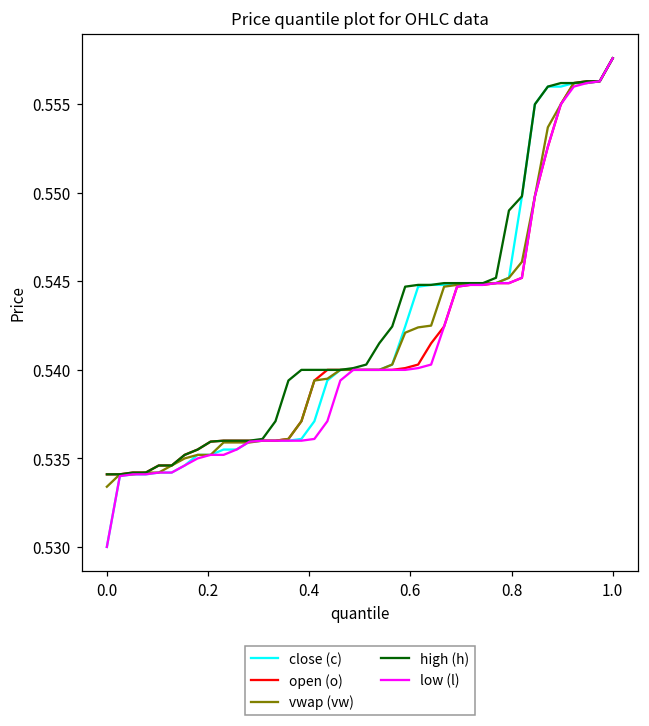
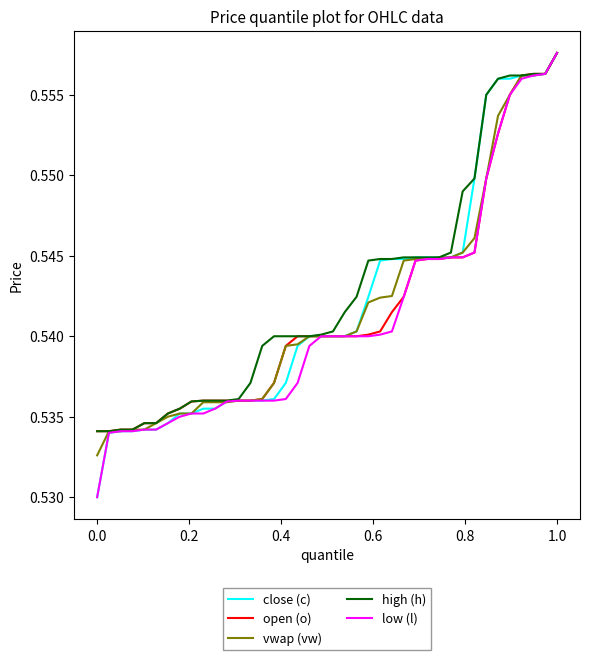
  {
    "vwap (vw)": {
-     "0.0": 0.5334
+     "0.0": 0.5326
    }
  }
